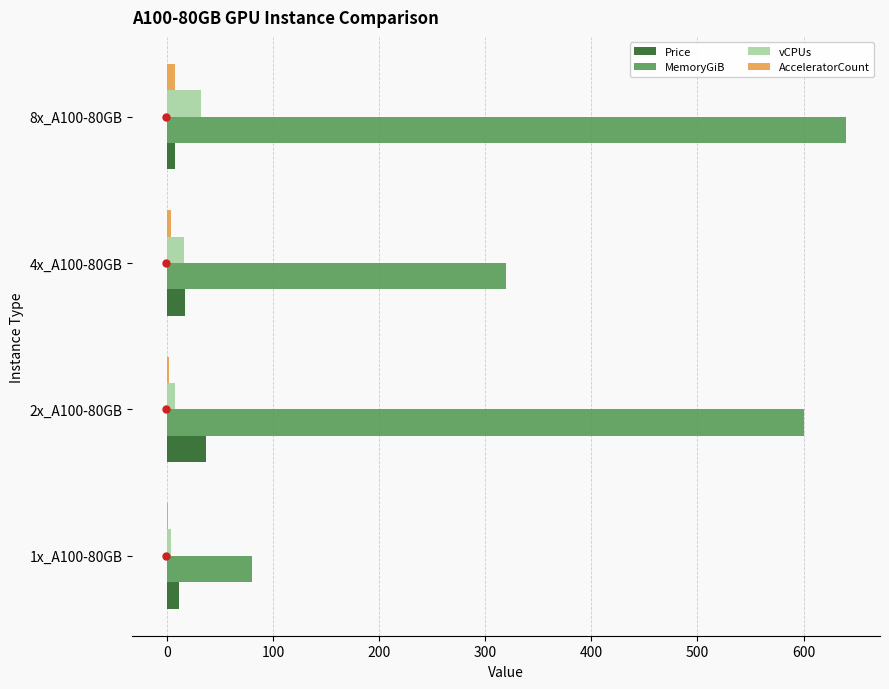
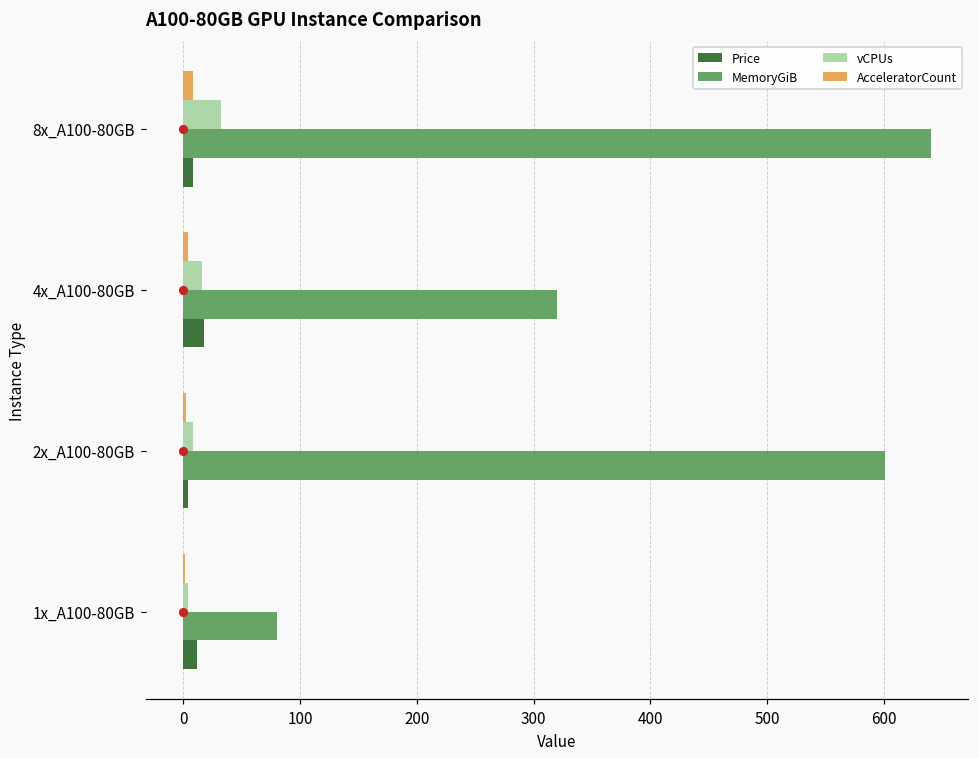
  {
    "Price": {
      "8x_A100-80GB": 8,
      "4x_A100-80GB": 18,
-     "2x_A100-80GB": 37,
+     "2x_A100-80GB": 4,
      "1x_A100-80GB": 11
    },
    "MemoryGiB": {
      "8x_A100-80GB": 640,
      "4x_A100-80GB": 320,
      "2x_A100-80GB": 601,
      "1x_A100-80GB": 80
    },
    "vCPUs": {
      "8x_A100-80GB": 32,
      "4x_A100-80GB": 16,
      "2x_A100-80GB": 8,
      "1x_A100-80GB": 4
    },
    "AcceleratorCount": {
      "8x_A100-80GB": 8,
      "4x_A100-80GB": 4
    }
  }
